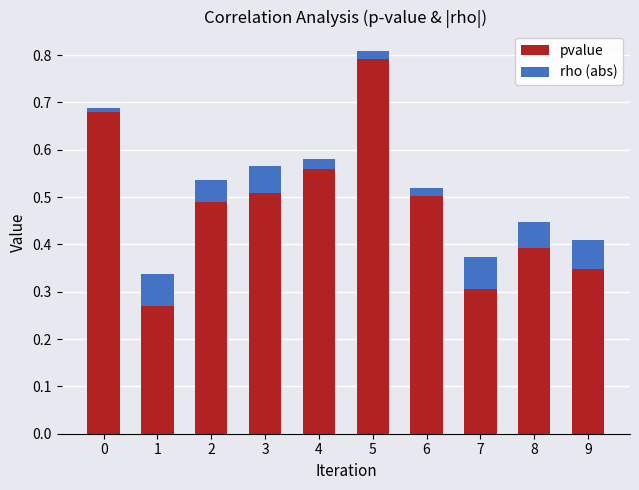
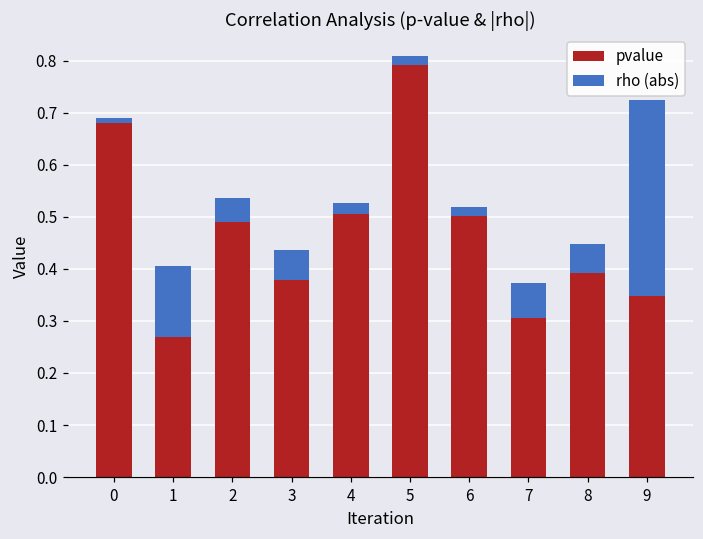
  {
    "pvalue": {
      "0": 0.68,
      "1": 0.27,
      "2": 0.49,
-     "3": 0.51,
-     "4": 0.56,
+     "3": 0.38,
+     "4": 0.51,
      "5": 0.79,
      "6": 0.50,
      "7": 0.31,
      "8": 0.39,
      "9": 0.35
    },
    "rho (abs)": {
      "0": 0.01,
-     "1": 0.07,
+     "1": 0.14,
      "2": 0.05,
      "3": 0.06,
      "4": 0.02,
      "5": 0.02,
      "6": 0.02,
      "7": 0.07,
      "8": 0.06,
-     "9": 0.06
+     "9": 0.38
    }
  }
